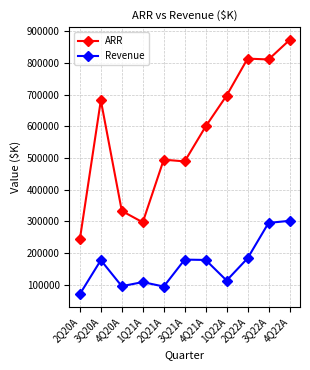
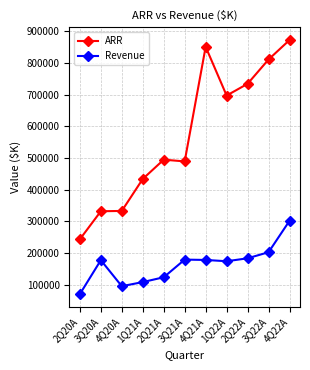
  {
    "ARR": {
      "2Q20A": 240000,
-     "3Q20A": 680000,
+     "3Q20A": 330000,
      "4Q20A": 330000,
-     "1Q21A": 300000,
+     "1Q21A": 430000,
      "2Q21A": 490000,
      "3Q21A": 490000,
-     "4Q21A": 600000,
+     "4Q21A": 850000,
      "1Q22A": 700000,
-     "2Q22A": 810000,
+     "2Q22A": 730000,
      "3Q22A": 810000,
      "4Q22A": 870000
    },
    "Revenue": {
      "2Q20A": 70000,
      "3Q20A": 180000,
      "4Q20A": 100000,
      "1Q21A": 110000,
-     "2Q21A": 90000,
+     "2Q21A": 120000,
      "3Q21A": 180000,
      "4Q21A": 180000,
-     "1Q22A": 110000,
+     "1Q22A": 170000,
      "2Q22A": 180000,
-     "3Q22A": 300000,
+     "3Q22A": 200000,
      "4Q22A": 300000
    }
  }
